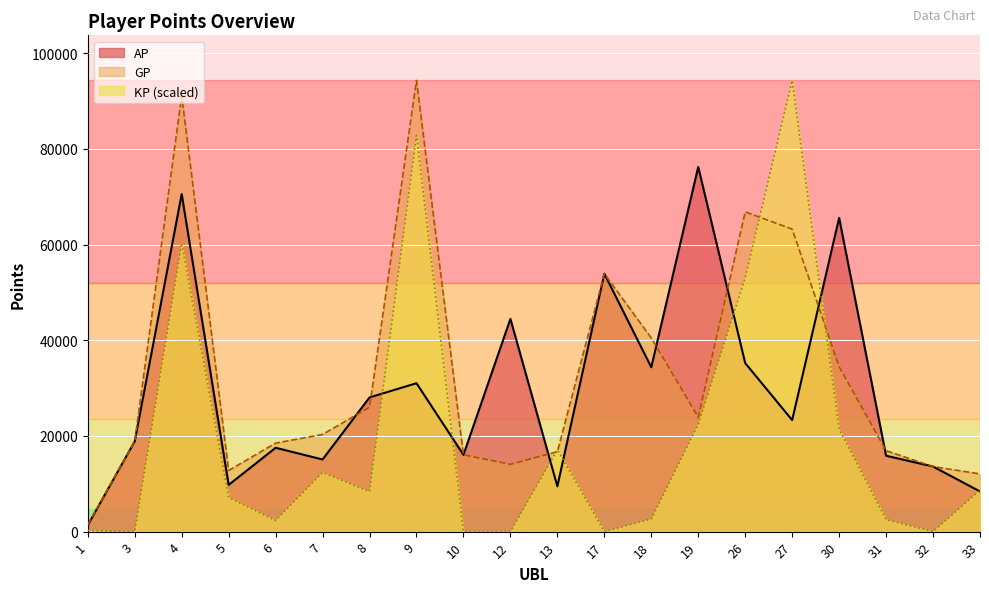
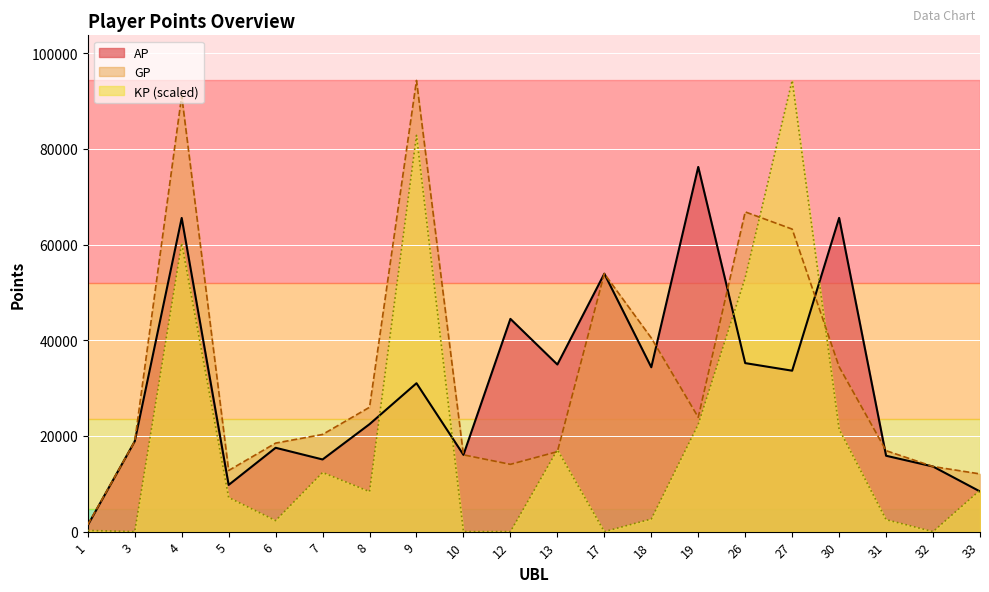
  {
    "AP": {
-     "4": 71000,
+     "4": 66000,
      "5": 10000,
      "6": 18000,
      "7": 15000,
-     "8": 28000,
+     "8": 22000,
      "9": 31000,
      "12": 44000,
-     "13": 9000,
+     "13": 35000,
      "18": 34000,
      "19": 76000,
      "26": 35000,
-     "27": 23000,
+     "27": 34000,
      "30": 66000,
      "31": 16000
    }
  }
